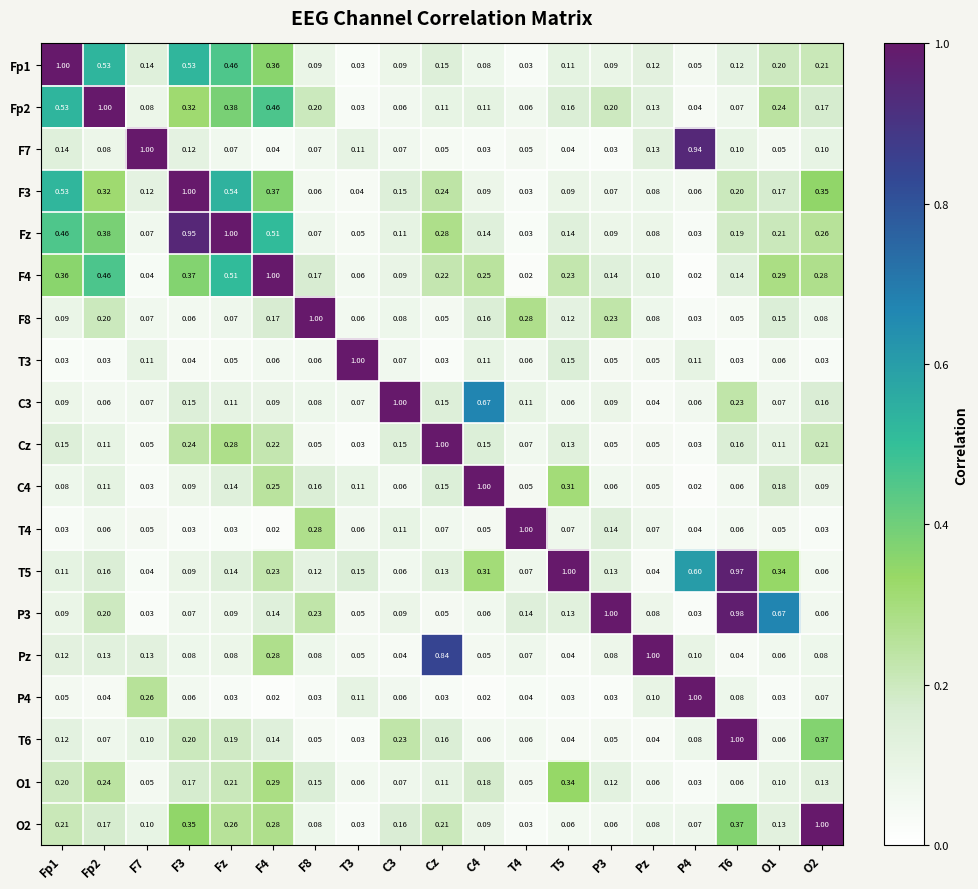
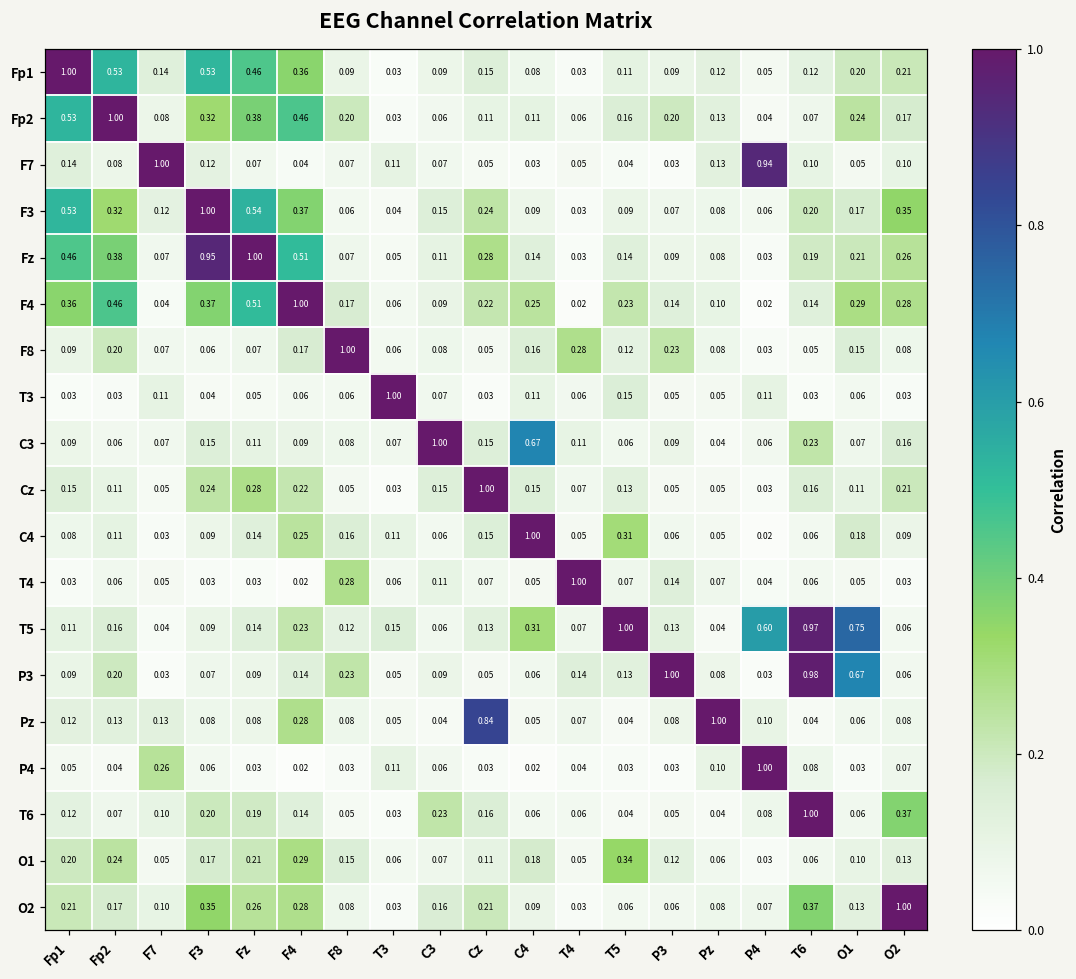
  {
    "T5": {
      "Fp1": 0.11,
      "Fp2": 0.16,
      "F7": 0.04,
      "F3": 0.09,
      "Fz": 0.14,
      "F4": 0.23,
      "F8": 0.12,
      "T3": 0.15,
      "C3": 0.06,
      "Cz": 0.13,
      "C4": 0.31,
      "T4": 0.07,
      "T5": 1.00,
      "P3": 0.13,
      "Pz": 0.04,
      "P4": 0.60,
      "T6": 0.97,
-     "O1": 0.34,
+     "O1": 0.75,
      "O2": 0.06
    }
  }
